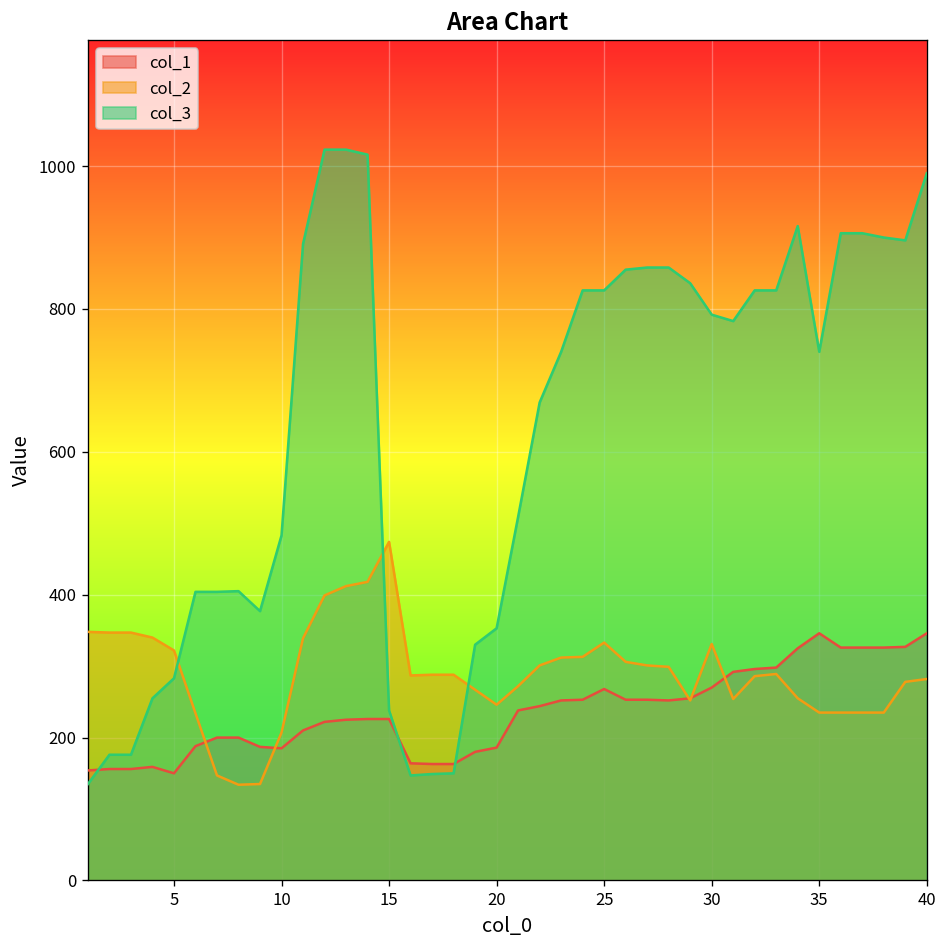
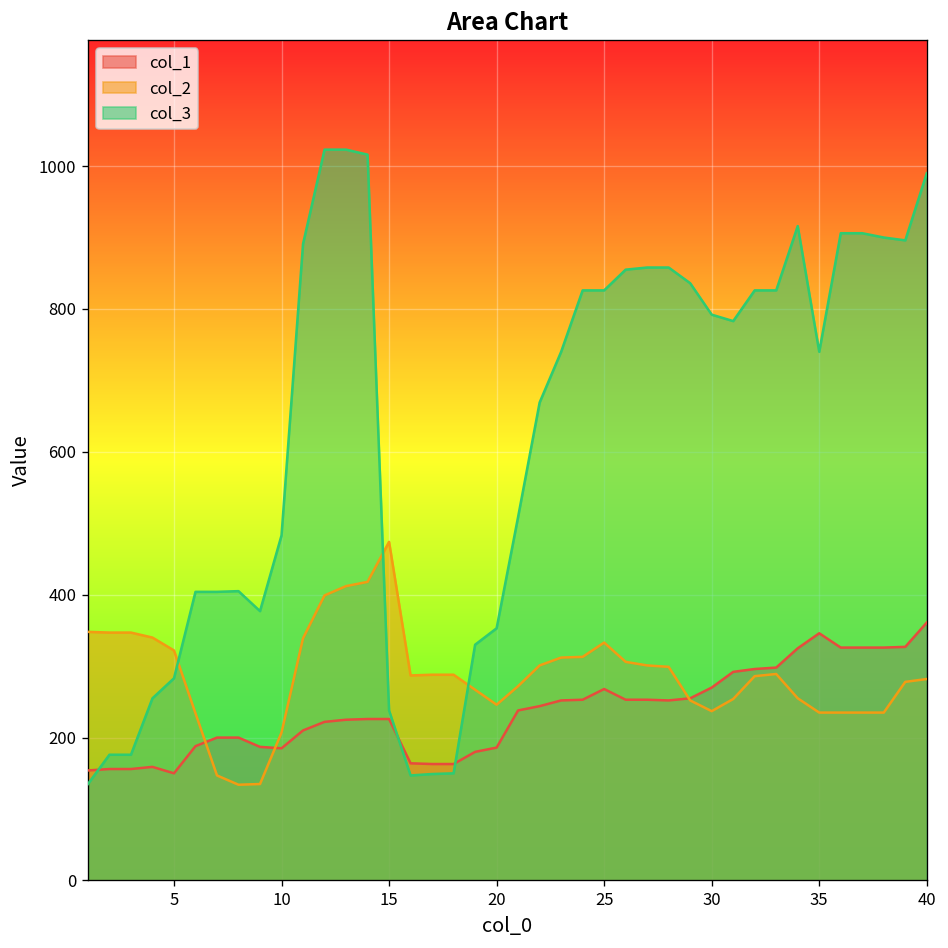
  {
    "col_1": {
      "5": 150,
      "10": 190,
      "15": 230,
      "20": 190,
      "25": 270,
      "30": 270,
      "35": 350,
-     "40": 350
+     "40": 360
    },
    "col_2": {
      "5": 320,
      "10": 210,
      "15": 470,
      "20": 250,
      "25": 330,
-     "30": 330,
+     "30": 240,
      "35": 240,
      "40": 280
    },
    "col_3": {
      "5": 280,
      "10": 480,
      "15": 240,
      "20": 350,
      "25": 830,
      "30": 790,
      "35": 740,
      "40": 990
    }
  }
